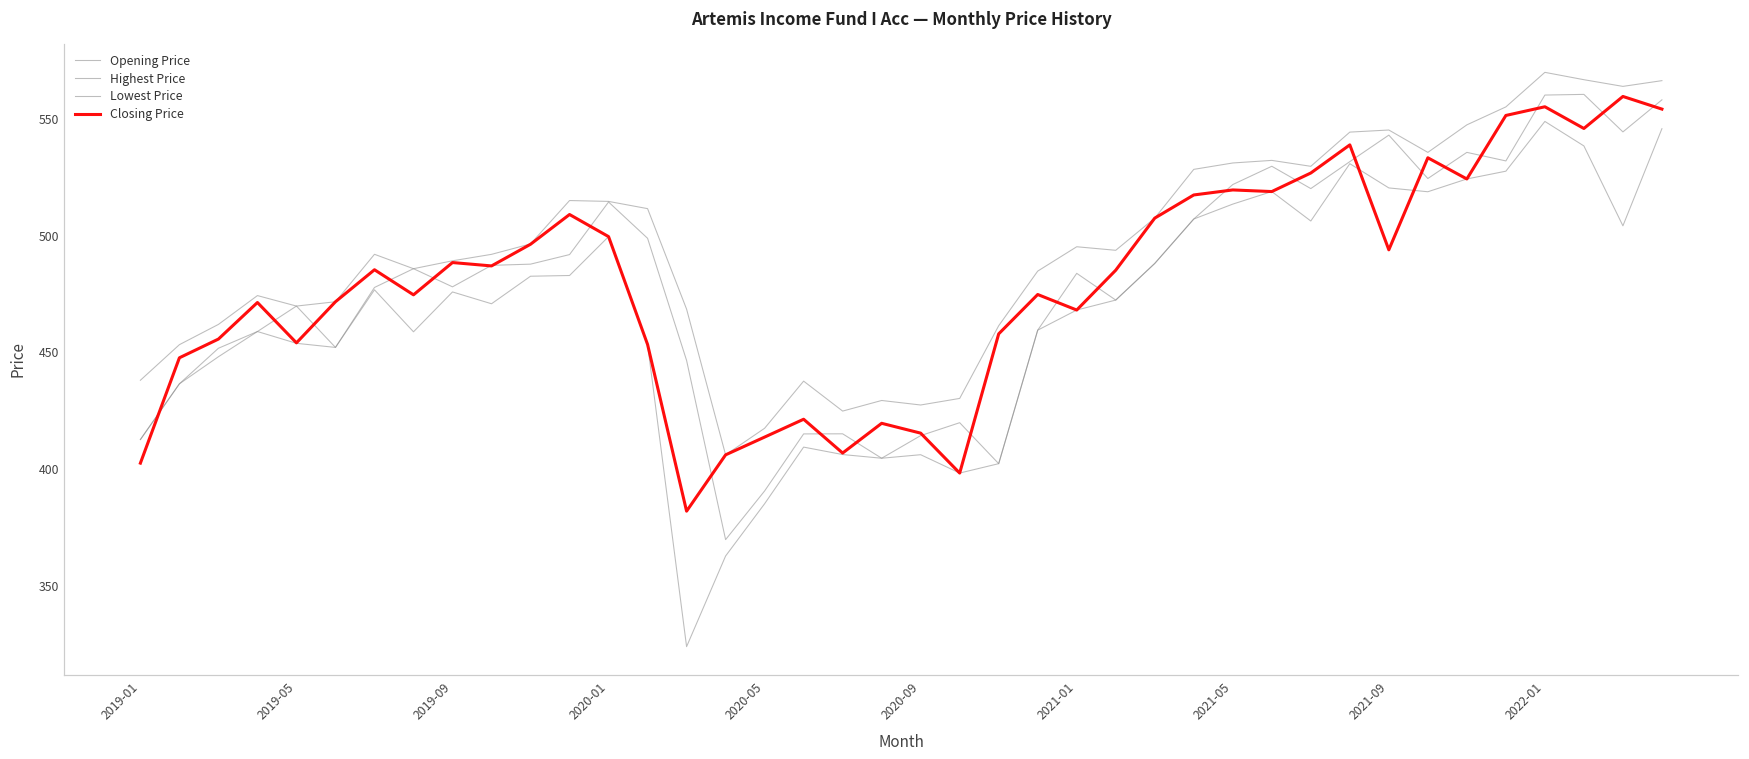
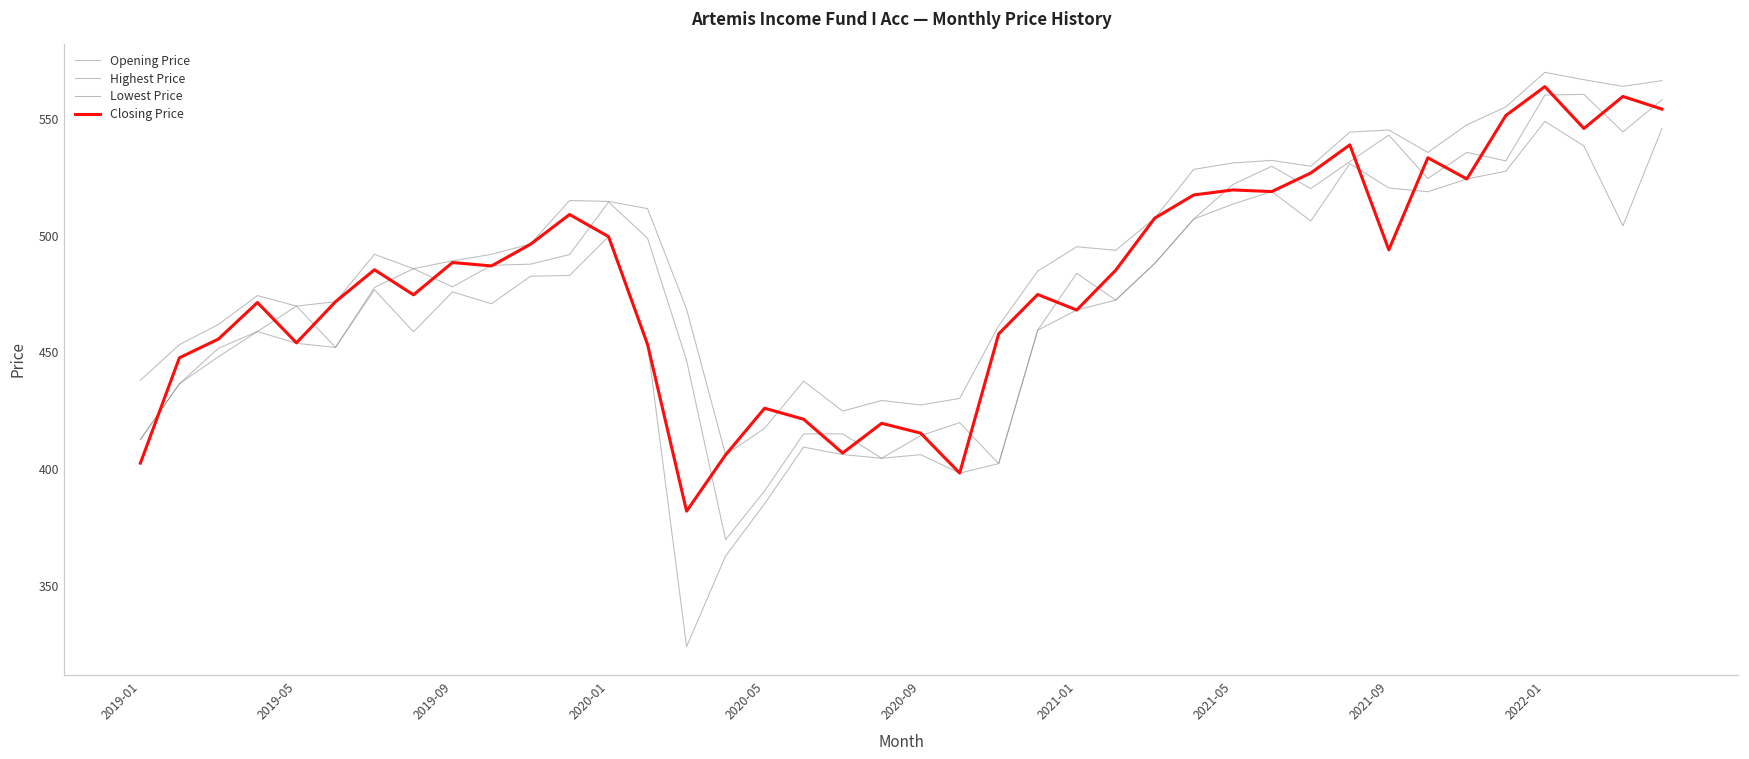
  {
    "Closing Price": {
      "2019-01": 403,
-     "2020-05": 414,
+     "2020-05": 426,
      "2021-05": 520,
      "2021-09": 494,
-     "2022-01": 555
+     "2022-01": 564
    }
  }
